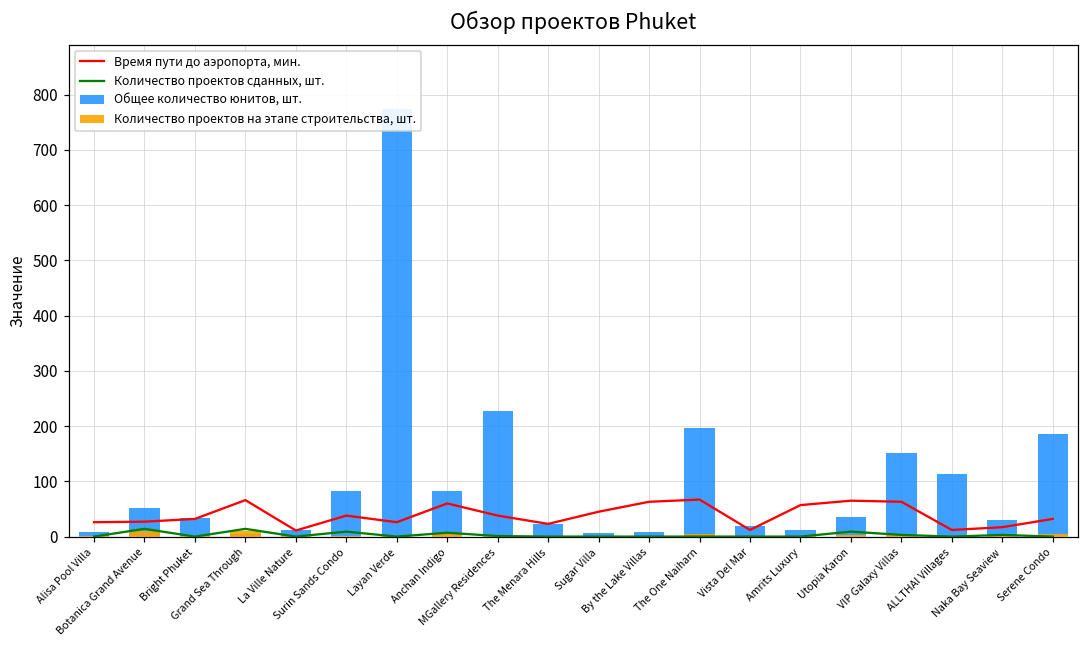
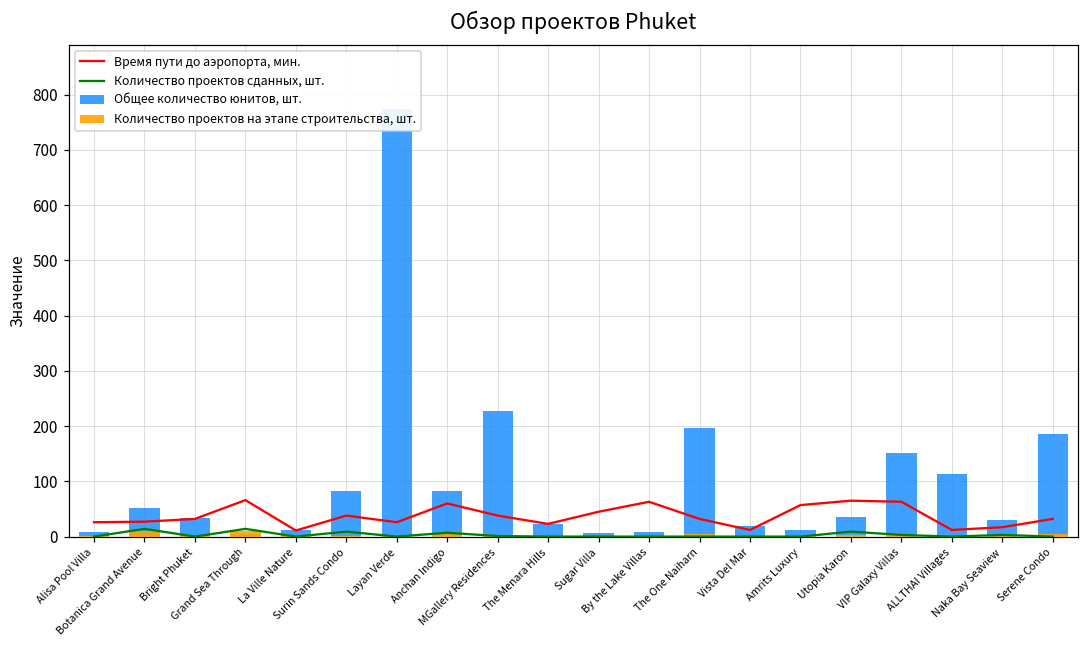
  {
    "Время пути до аэропорта, мин.": {
      "Alisa Pool Villa": 30,
      "Botanica Grand Avenue": 30,
      "Bright Phuket": 30,
      "Grand Sea Through": 70,
      "La Ville Nature": 10,
      "Surin Sands Condo": 40,
      "Layan Verde": 30,
      "Anchan Indigo": 60,
      "MGallery Residences": 40,
      "The Menara Hills": 20,
      "Sugar Villa": 50,
      "By the Lake Villas": 60,
-     "The One Naiharn": 70,
+     "The One Naiharn": 30,
      "Vista Del Mar": 10,
      "Amrits Luxury": 60,
      "Utopia Karon": 70,
      "VIP Galaxy Villas": 60,
      "ALLTHAI Villages": 10,
      "Naka Bay Seaview": 20,
      "Serene Condo": 30
    },
    "Общее количество юнитов, шт.": {
      "Alisa Pool Villa": 10,
      "Botanica Grand Avenue": 50,
      "Bright Phuket": 30,
      "La Ville Nature": 10,
      "Surin Sands Condo": 80,
      "Anchan Indigo": 80,
      "MGallery Residences": 230,
      "The Menara Hills": 20,
      "Sugar Villa": 10,
      "By the Lake Villas": 10,
      "The One Naiharn": 200,
      "Vista Del Mar": 20,
      "Amrits Luxury": 10,
      "Utopia Karon": 40,
      "VIP Galaxy Villas": 150,
      "ALLTHAI Villages": 110,
      "Naka Bay Seaview": 30,
      "Serene Condo": 190
    },
    "Количество проектов сданных, шт.": {
      "Alisa Pool Villa": 0,
      "Botanica Grand Avenue": 10,
      "Bright Phuket": 0,
      "Grand Sea Through": 10,
      "La Ville Nature": 0,
      "Surin Sands Condo": 10,
      "Layan Verde": 0,
      "Anchan Indigo": 10,
      "MGallery Residences": 0,
      "The Menara Hills": 0,
      "Sugar Villa": 0,
      "By the Lake Villas": 0,
      "The One Naiharn": 0,
      "Vista Del Mar": 0,
      "Amrits Luxury": 0,
      "Utopia Karon": 10,
      "VIP Galaxy Villas": 0,
      "ALLTHAI Villages": 0,
      "Naka Bay Seaview": 0,
      "Serene Condo": 0
    },
    "Количество проектов на этапе строительства, шт.": {
      "Grand Sea Through": 10
    }
  }
